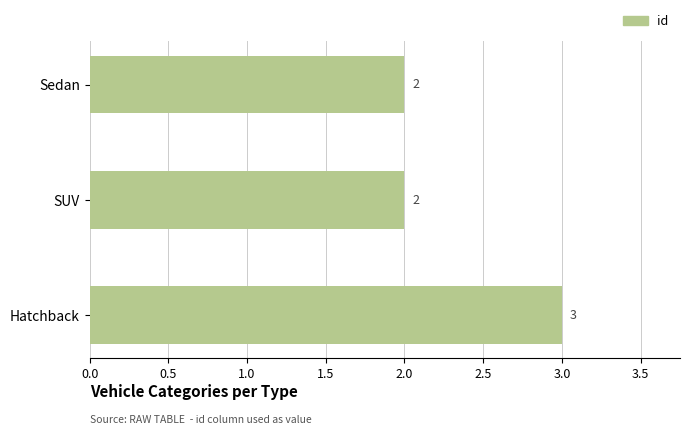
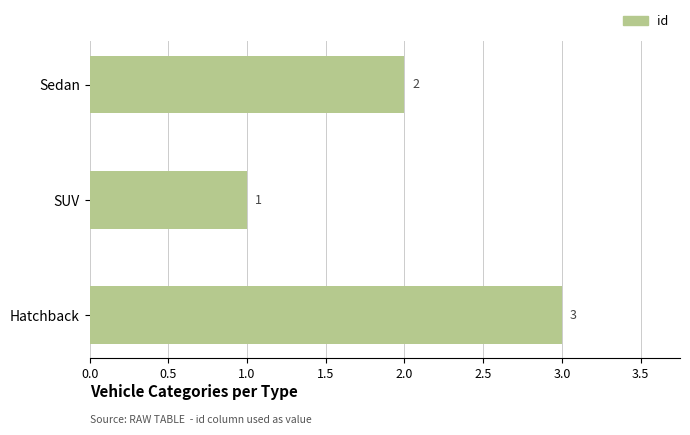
  {
    "Sedan": 2,
-   "SUV": 2,
+   "SUV": 1,
    "Hatchback": 3
  }
